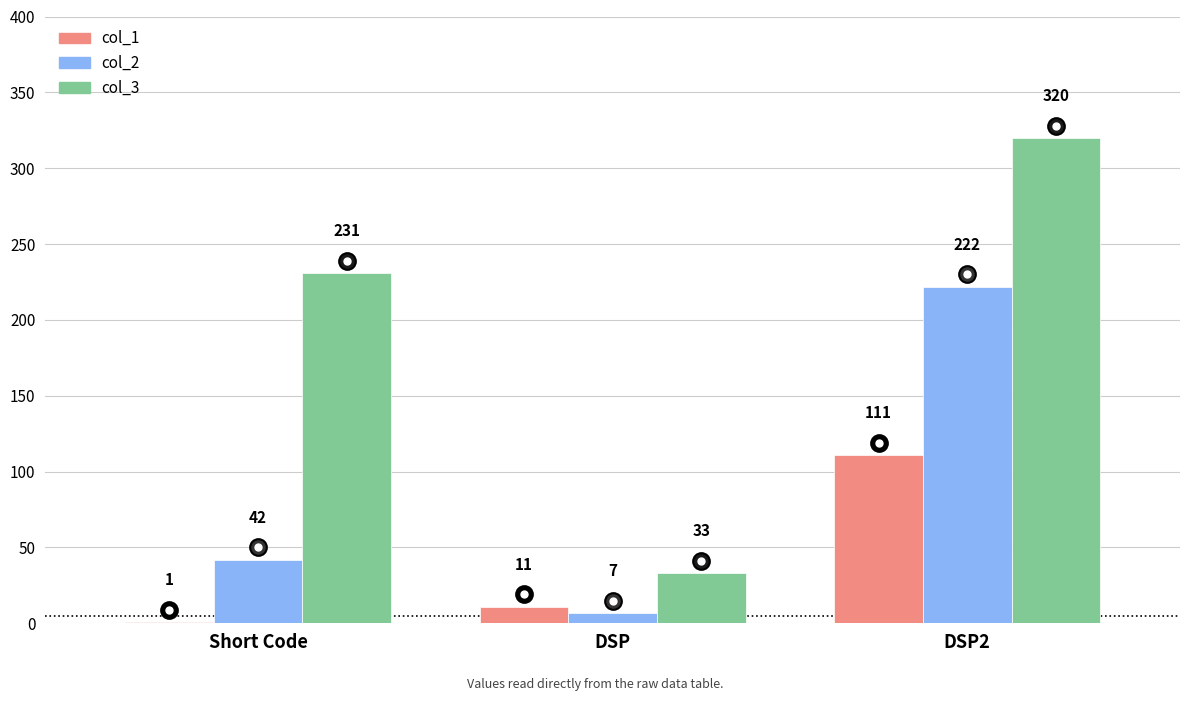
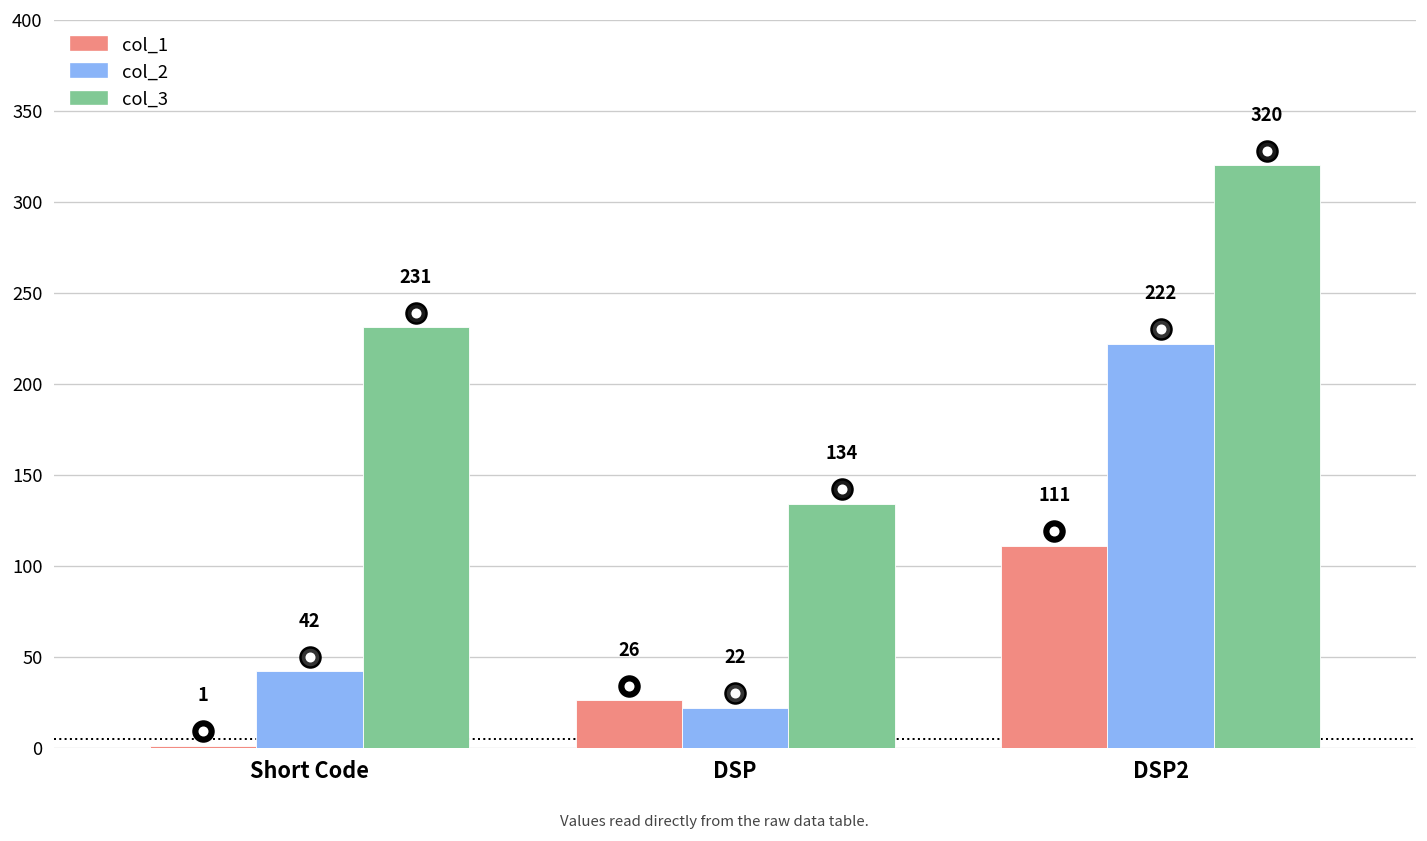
  {
    "col_1": {
-     "DSP": 11
+     "DSP": 26
    },
    "col_2": {
-     "DSP": 7
+     "DSP": 22
    },
    "col_3": {
-     "DSP": 33
+     "DSP": 134
    }
  }
